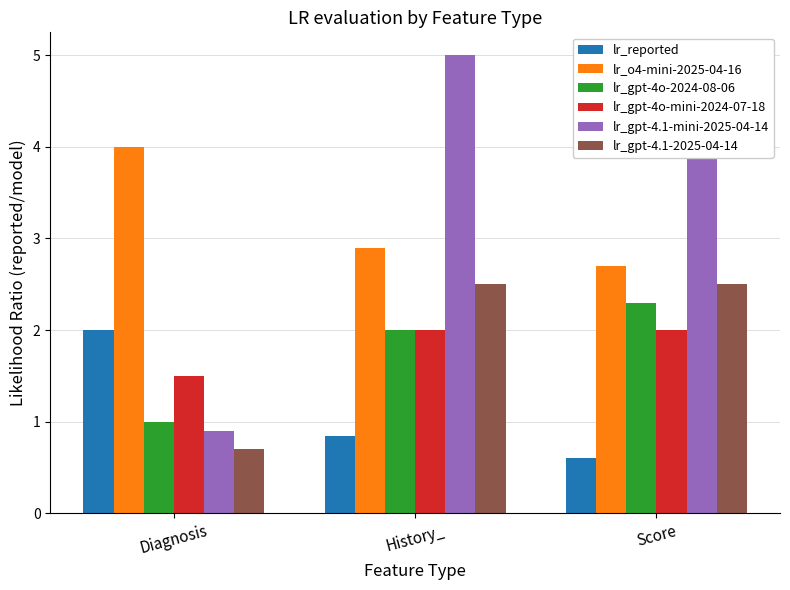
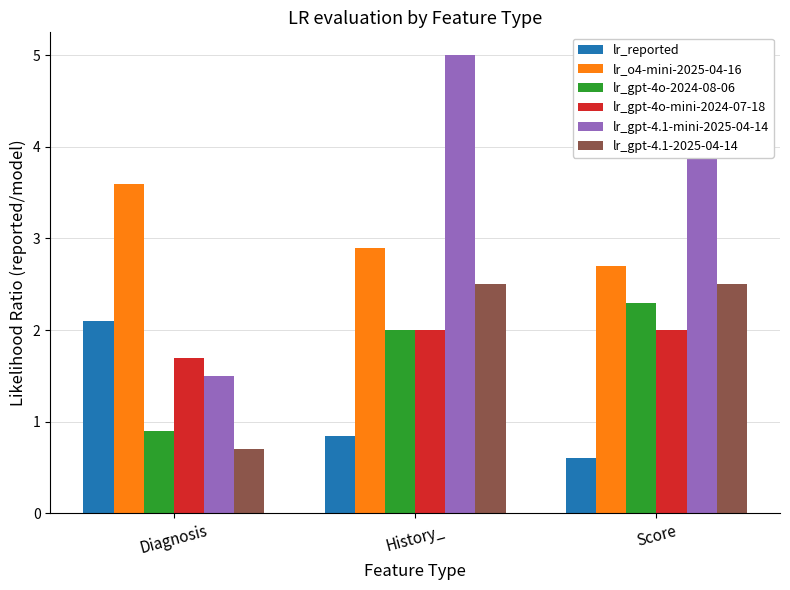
  {
    "lr_reported": {
-     "Diagnosis": 2.0,
+     "Diagnosis": 2.1,
      "History_": 0.8,
      "Score": 0.6
    },
    "lr_o4-mini-2025-04-16": {
-     "Diagnosis": 4.0,
+     "Diagnosis": 3.6,
      "History_": 2.9,
      "Score": 2.7
    },
    "lr_gpt-4o-2024-08-06": {
-     "Diagnosis": 1.0,
+     "Diagnosis": 0.9,
      "History_": 2.0,
      "Score": 2.3
    },
    "lr_gpt-4o-mini-2024-07-18": {
-     "Diagnosis": 1.5,
+     "Diagnosis": 1.7,
      "History_": 2.0,
      "Score": 2.0
    },
    "lr_gpt-4.1-mini-2025-04-14": {
-     "Diagnosis": 0.9,
+     "Diagnosis": 1.5,
      "History_": 5.0
    },
    "lr_gpt-4.1-2025-04-14": {
      "Diagnosis": 0.7,
      "History_": 2.5,
      "Score": 2.5
    }
  }
